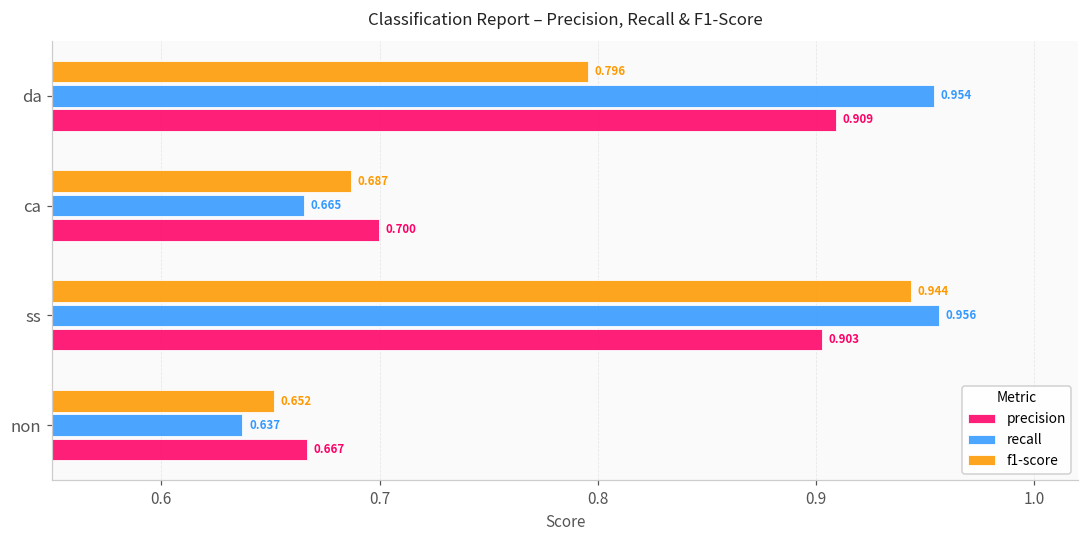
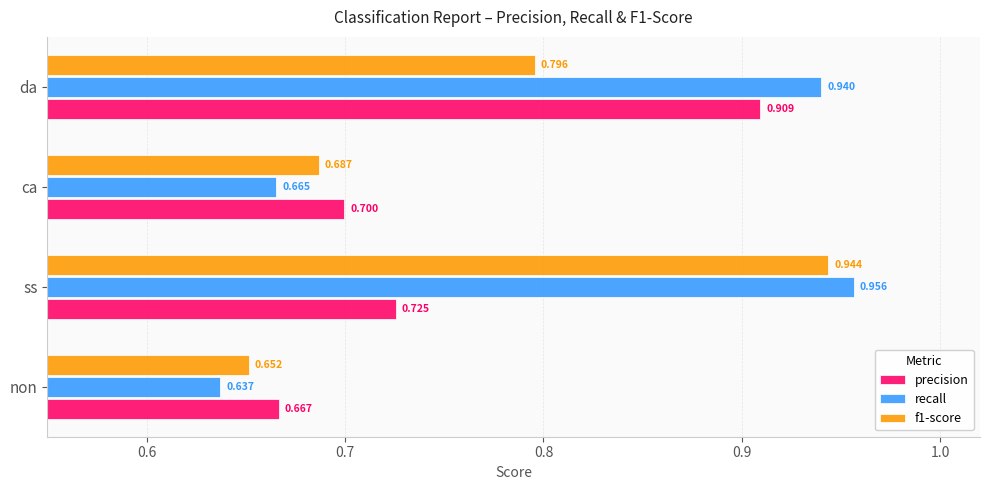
  {
    "precision": {
      "da": 0.909,
      "ca": 0.700,
-     "ss": 0.903,
+     "ss": 0.725,
      "non": 0.667
    },
    "recall": {
-     "da": 0.954,
+     "da": 0.940,
      "ca": 0.665,
      "ss": 0.956,
      "non": 0.637
    },
    "f1-score": {
      "da": 0.796,
      "ca": 0.687,
      "ss": 0.944,
      "non": 0.652
    }
  }
